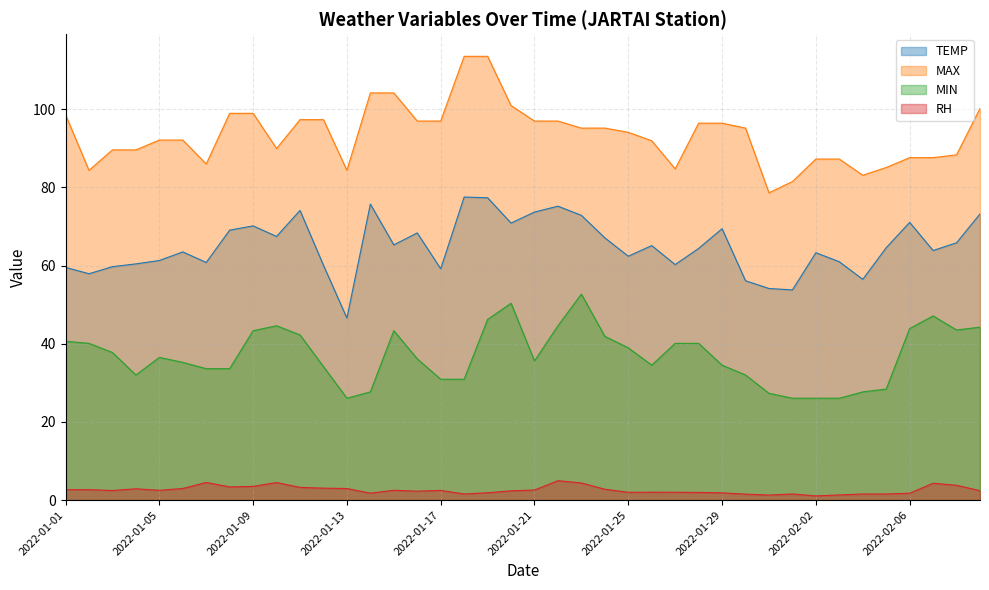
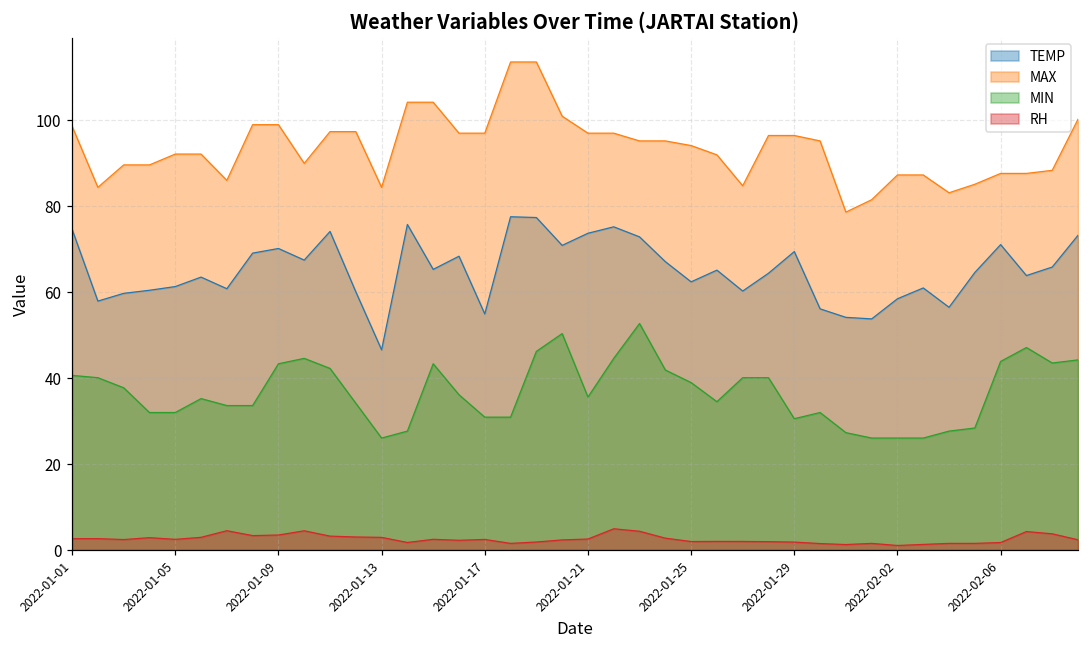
  {
    "TEMP": {
-     "2022-01-01": 60,
+     "2022-01-01": 75,
      "2022-01-05": 61,
      "2022-01-09": 70,
      "2022-01-13": 47,
-     "2022-01-17": 59,
+     "2022-01-17": 55,
      "2022-01-21": 74,
      "2022-01-25": 62,
      "2022-01-29": 69,
-     "2022-02-02": 63,
+     "2022-02-02": 58,
      "2022-02-06": 71
    },
    "MIN": {
      "2022-01-01": 41,
-     "2022-01-05": 37,
+     "2022-01-05": 32,
      "2022-01-09": 43,
      "2022-01-13": 26,
      "2022-01-17": 31,
      "2022-01-21": 36,
      "2022-01-25": 39,
-     "2022-01-29": 35,
+     "2022-01-29": 31,
      "2022-02-02": 26,
      "2022-02-06": 44
    }
  }
